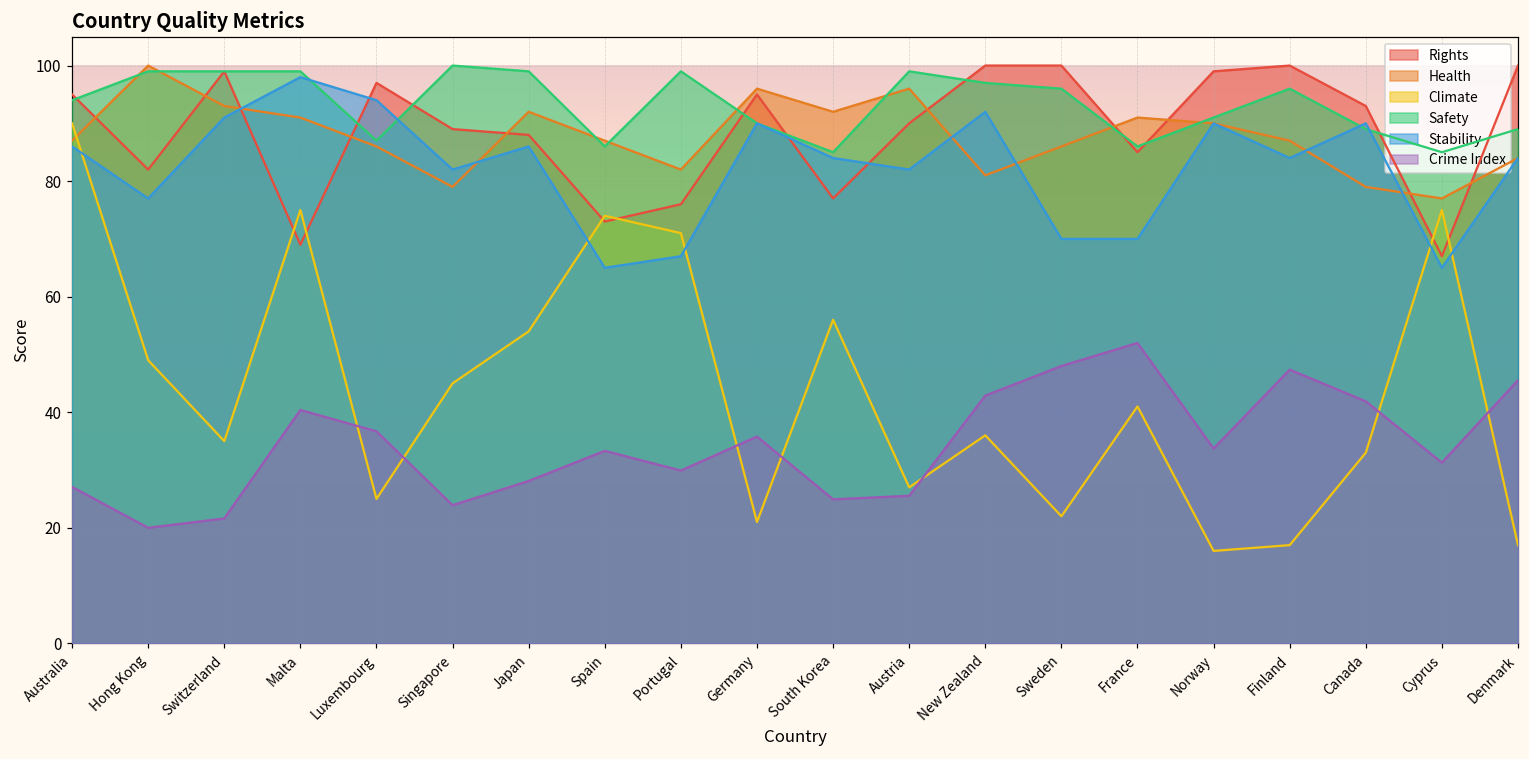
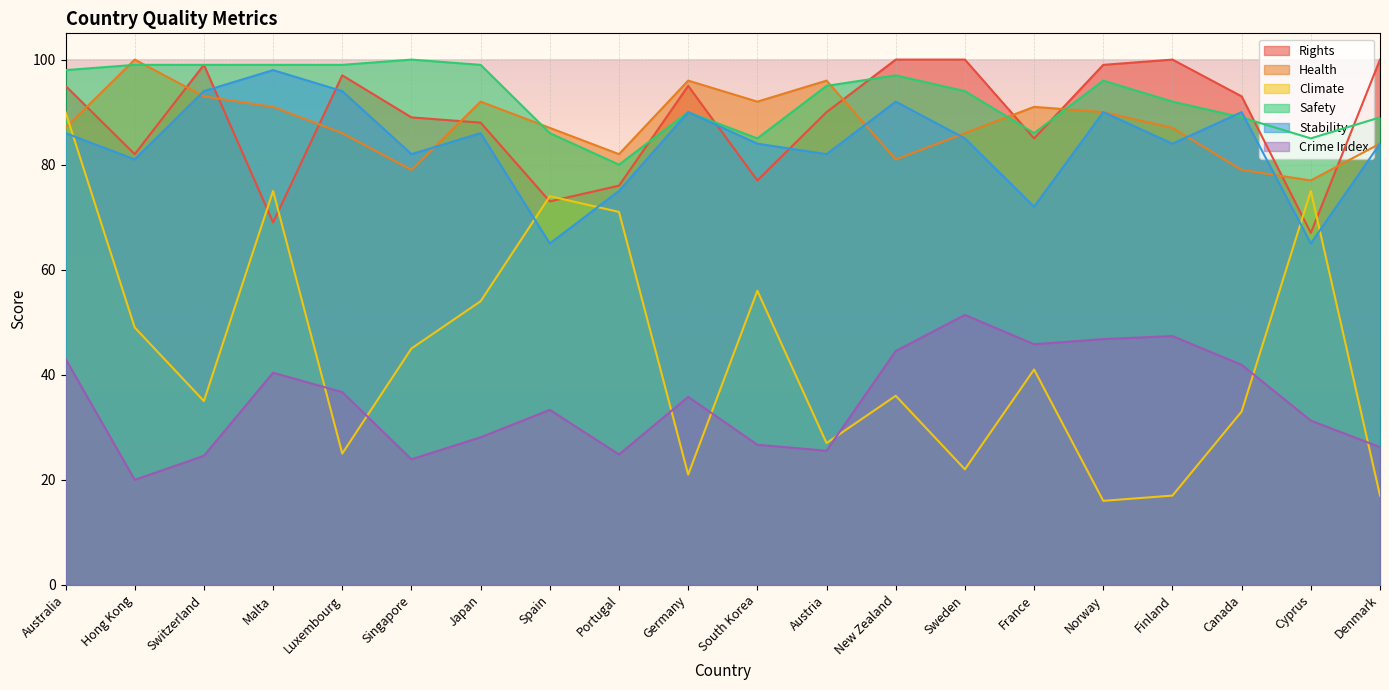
  {
    "Climate": {
      "Australia": 90,
      "Hong Kong": 49,
      "Switzerland": 35,
      "Malta": 75,
      "Luxembourg": 25,
      "Singapore": 45,
      "Japan": 54,
      "Spain": 74,
      "Portugal": 71,
      "Germany": 21,
      "South Korea": 56,
      "Austria": 27,
      "New Zealand": 36,
      "Sweden": 22,
      "France": 41,
      "Norway": 16,
      "Finland": 17,
      "Canada": 33,
      "Cyprus": 75,
      "Denmark": 17
    },
    "Safety": {
-     "Australia": 94,
+     "Australia": 98,
      "Hong Kong": 99,
      "Malta": 99,
-     "Luxembourg": 87,
+     "Luxembourg": 99,
      "Singapore": 100,
      "Japan": 99,
      "Spain": 86,
-     "Portugal": 99,
+     "Portugal": 80,
      "South Korea": 85,
-     "Austria": 99,
+     "Austria": 95,
      "New Zealand": 97,
-     "Sweden": 96,
+     "Sweden": 94,
      "France": 86,
-     "Norway": 91,
-     "Finland": 96,
+     "Norway": 96,
+     "Finland": 92,
      "Canada": 89,
      "Denmark": 89
    },
    "Stability": {
      "Australia": 86,
-     "Hong Kong": 77,
-     "Switzerland": 91,
+     "Hong Kong": 81,
+     "Switzerland": 94,
      "Malta": 98,
      "Luxembourg": 94,
      "Singapore": 82,
      "Japan": 86,
      "Spain": 65,
-     "Portugal": 67,
+     "Portugal": 75,
      "South Korea": 84,
      "Austria": 82,
      "New Zealand": 92,
-     "Sweden": 70,
-     "France": 70,
+     "Sweden": 85,
+     "France": 72,
      "Finland": 84,
      "Canada": 90,
      "Cyprus": 65
    },
    "Crime Index": {
-     "Australia": 27,
+     "Australia": 43,
      "Hong Kong": 20,
-     "Switzerland": 22,
+     "Switzerland": 25,
      "Malta": 40,
      "Luxembourg": 37,
      "Singapore": 24,
      "Japan": 28,
      "Spain": 33,
-     "Portugal": 30,
+     "Portugal": 25,
      "Germany": 36,
-     "South Korea": 25,
+     "South Korea": 27,
      "Austria": 26,
-     "New Zealand": 43,
-     "Sweden": 48,
-     "France": 52,
-     "Norway": 34,
+     "New Zealand": 45,
+     "Sweden": 51,
+     "France": 46,
+     "Norway": 47,
      "Finland": 47,
      "Canada": 42,
      "Cyprus": 31,
-     "Denmark": 46
+     "Denmark": 26
    }
  }
